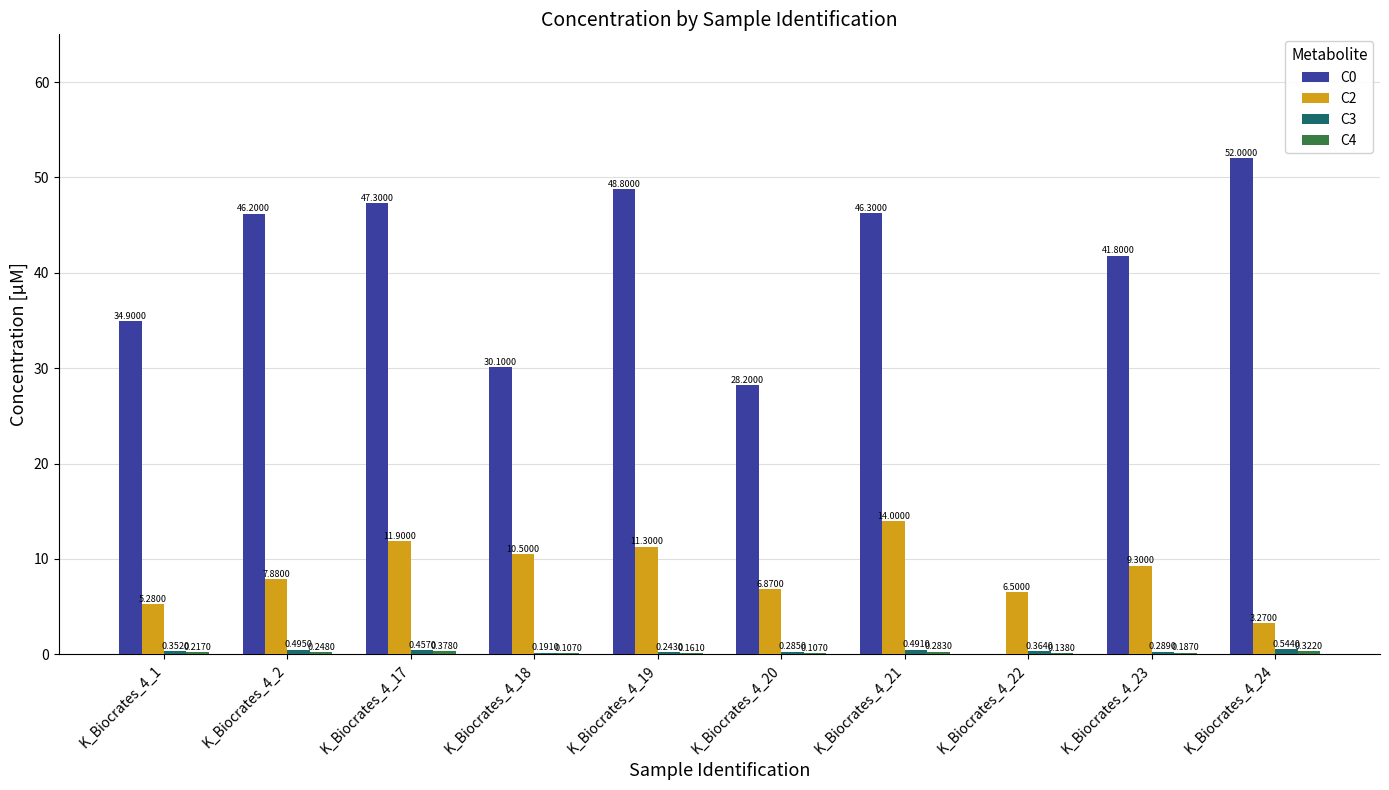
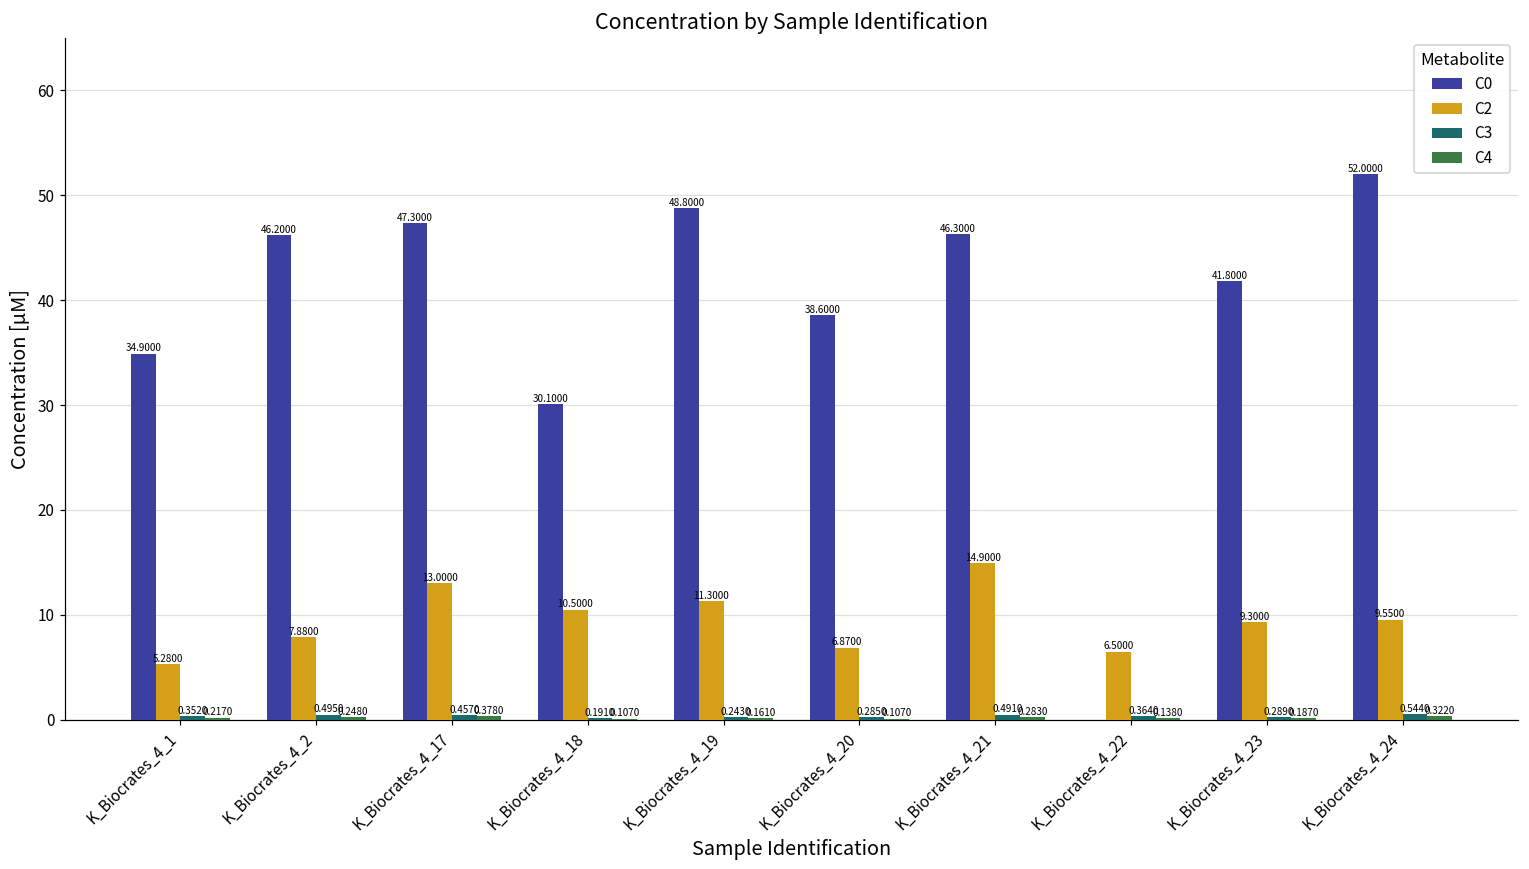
  {
    "C0": {
      "K_Biocrates_4_1": 34.9000,
      "K_Biocrates_4_2": 46.2000,
      "K_Biocrates_4_17": 47.3000,
      "K_Biocrates_4_18": 30.1000,
      "K_Biocrates_4_19": 48.8000,
-     "K_Biocrates_4_20": 28.2000,
+     "K_Biocrates_4_20": 38.6000,
      "K_Biocrates_4_21": 46.3000,
      "K_Biocrates_4_23": 41.8000,
      "K_Biocrates_4_24": 52.0000
    },
    "C2": {
      "K_Biocrates_4_1": 5.2800,
      "K_Biocrates_4_2": 7.8800,
-     "K_Biocrates_4_17": 11.9000,
+     "K_Biocrates_4_17": 13.0000,
      "K_Biocrates_4_18": 10.5000,
      "K_Biocrates_4_19": 11.3000,
      "K_Biocrates_4_20": 6.8700,
-     "K_Biocrates_4_21": 14.0000,
+     "K_Biocrates_4_21": 14.9000,
      "K_Biocrates_4_22": 6.5000,
      "K_Biocrates_4_23": 9.3000,
-     "K_Biocrates_4_24": 3.2700
+     "K_Biocrates_4_24": 9.5500
    }
  }
